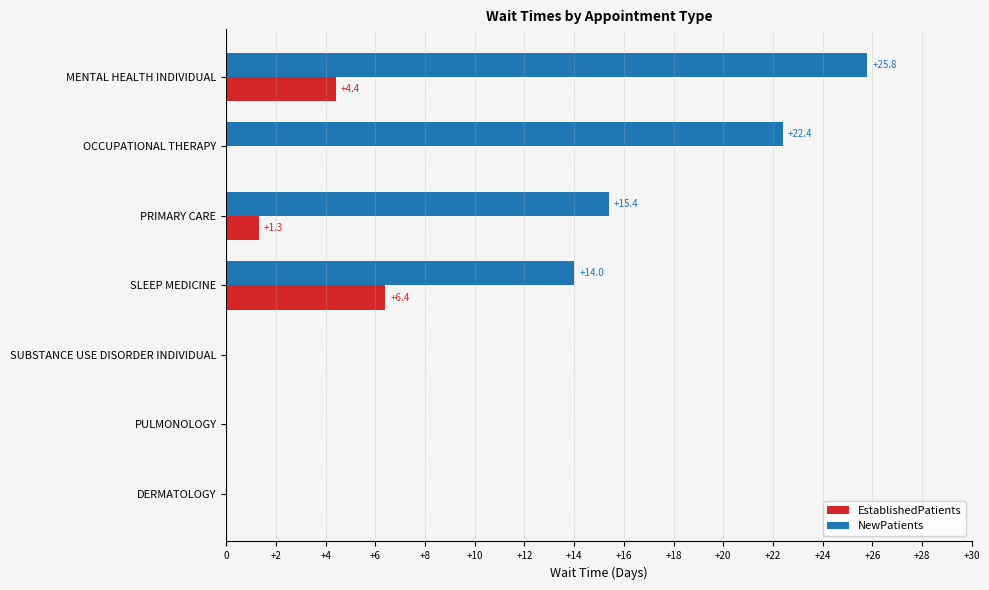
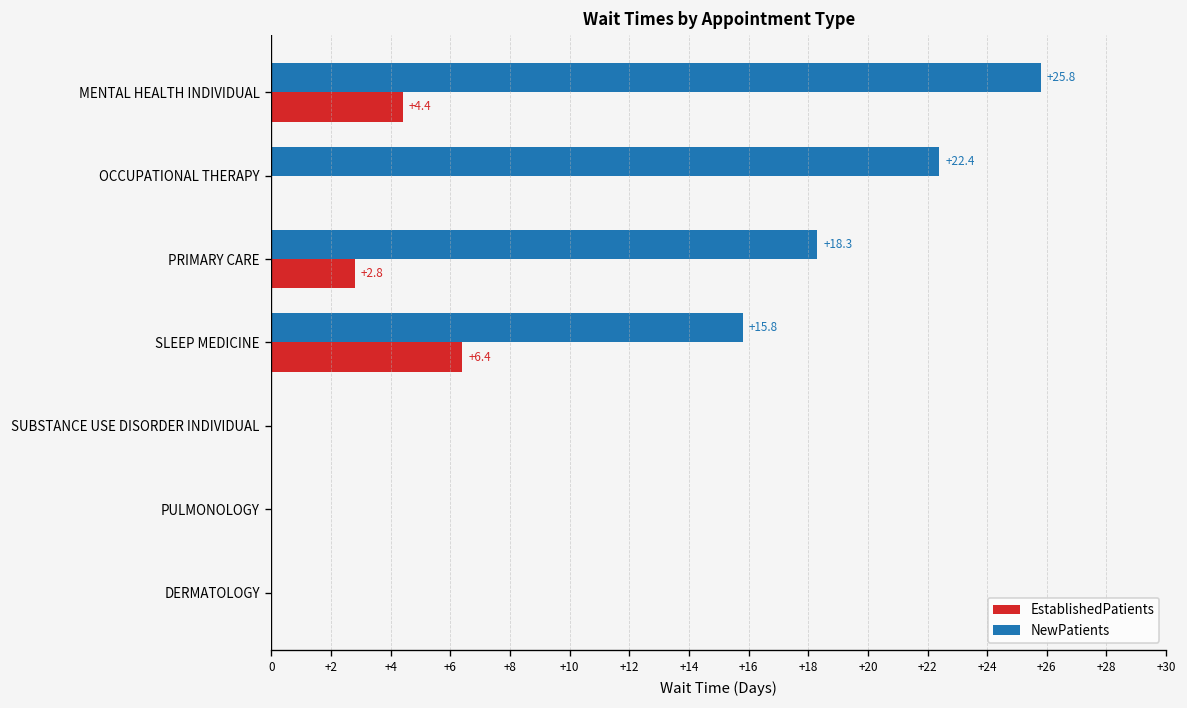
  {
    "EstablishedPatients": {
      "MENTAL HEALTH INDIVIDUAL": "+4.4",
-     "PRIMARY CARE": "+1.3",
+     "PRIMARY CARE": "+2.8",
      "SLEEP MEDICINE": "+6.4"
    },
    "NewPatients": {
      "MENTAL HEALTH INDIVIDUAL": "+25.8",
      "OCCUPATIONAL THERAPY": "+22.4",
-     "PRIMARY CARE": "+15.4",
-     "SLEEP MEDICINE": "+14.0"
+     "PRIMARY CARE": "+18.3",
+     "SLEEP MEDICINE": "+15.8"
    }
  }
